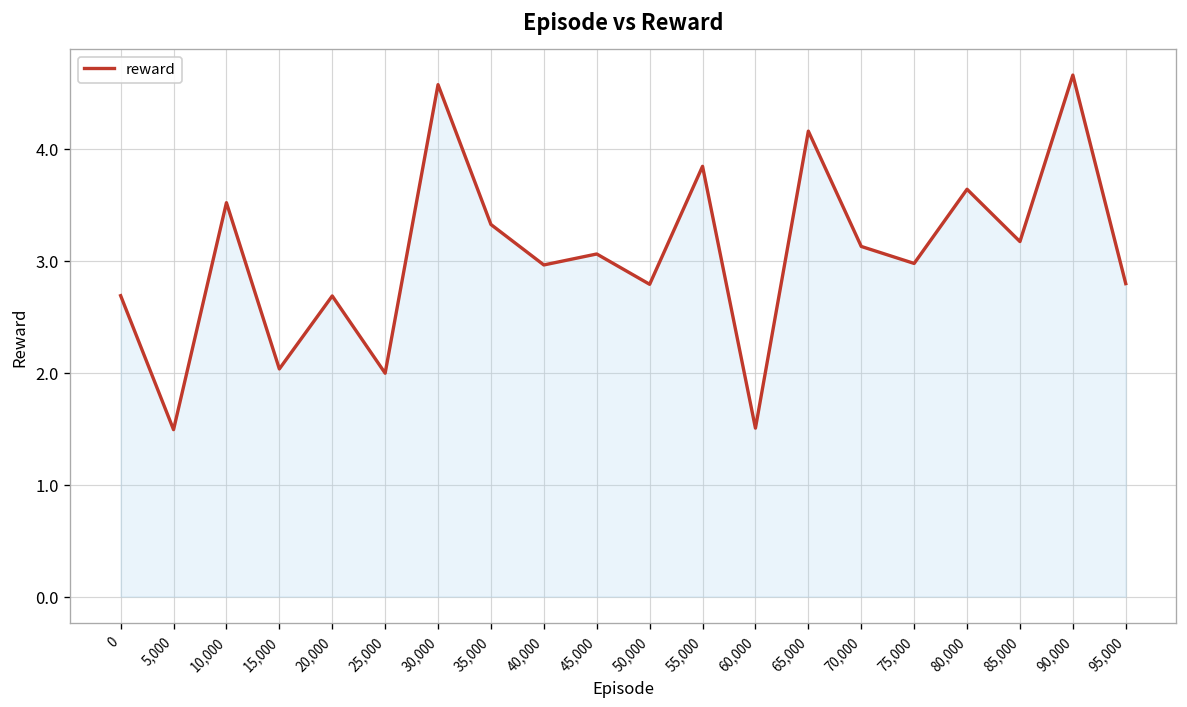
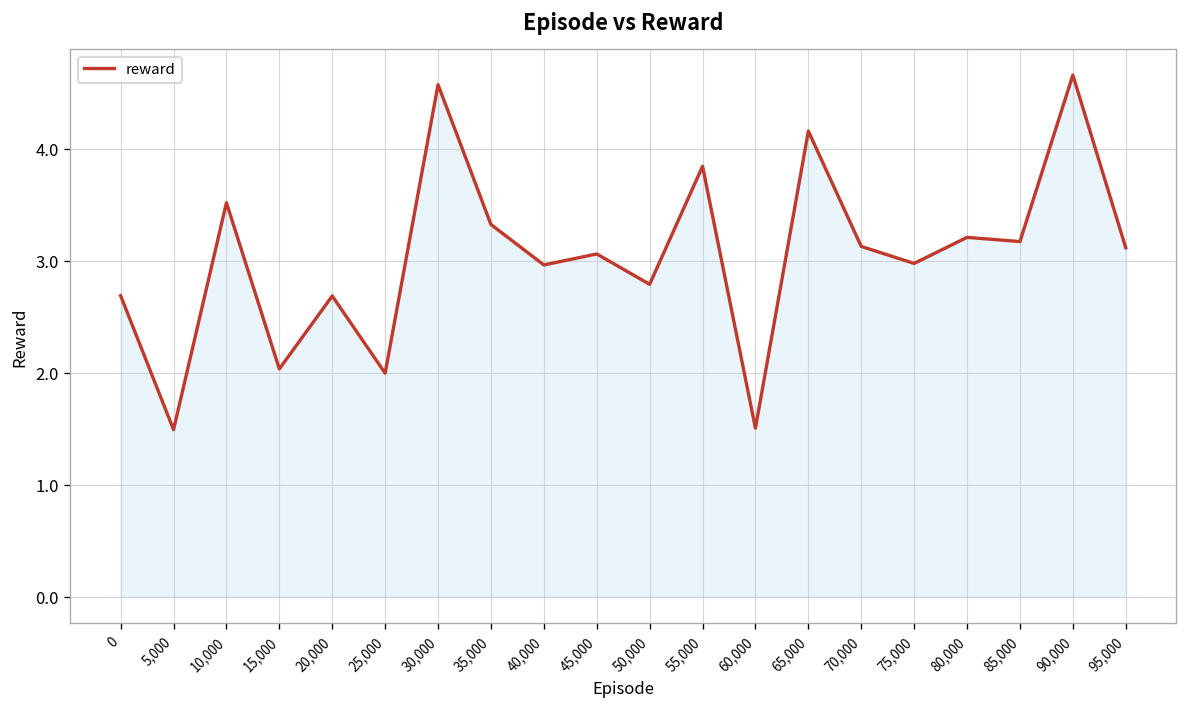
  {
    "0": 2.7,
    "5,000": 1.5,
    "10,000": 3.5,
    "15,000": 2.0,
    "20,000": 2.7,
    "25,000": 2.0,
    "30,000": 4.6,
    "35,000": 3.3,
    "40,000": 3.0,
    "45,000": 3.1,
    "50,000": 2.8,
    "55,000": 3.8,
    "60,000": 1.5,
    "65,000": 4.2,
    "70,000": 3.1,
    "75,000": 3.0,
-   "80,000": 3.6,
+   "80,000": 3.2,
    "85,000": 3.2,
    "90,000": 4.7,
-   "95,000": 2.8
+   "95,000": 3.1
  }
